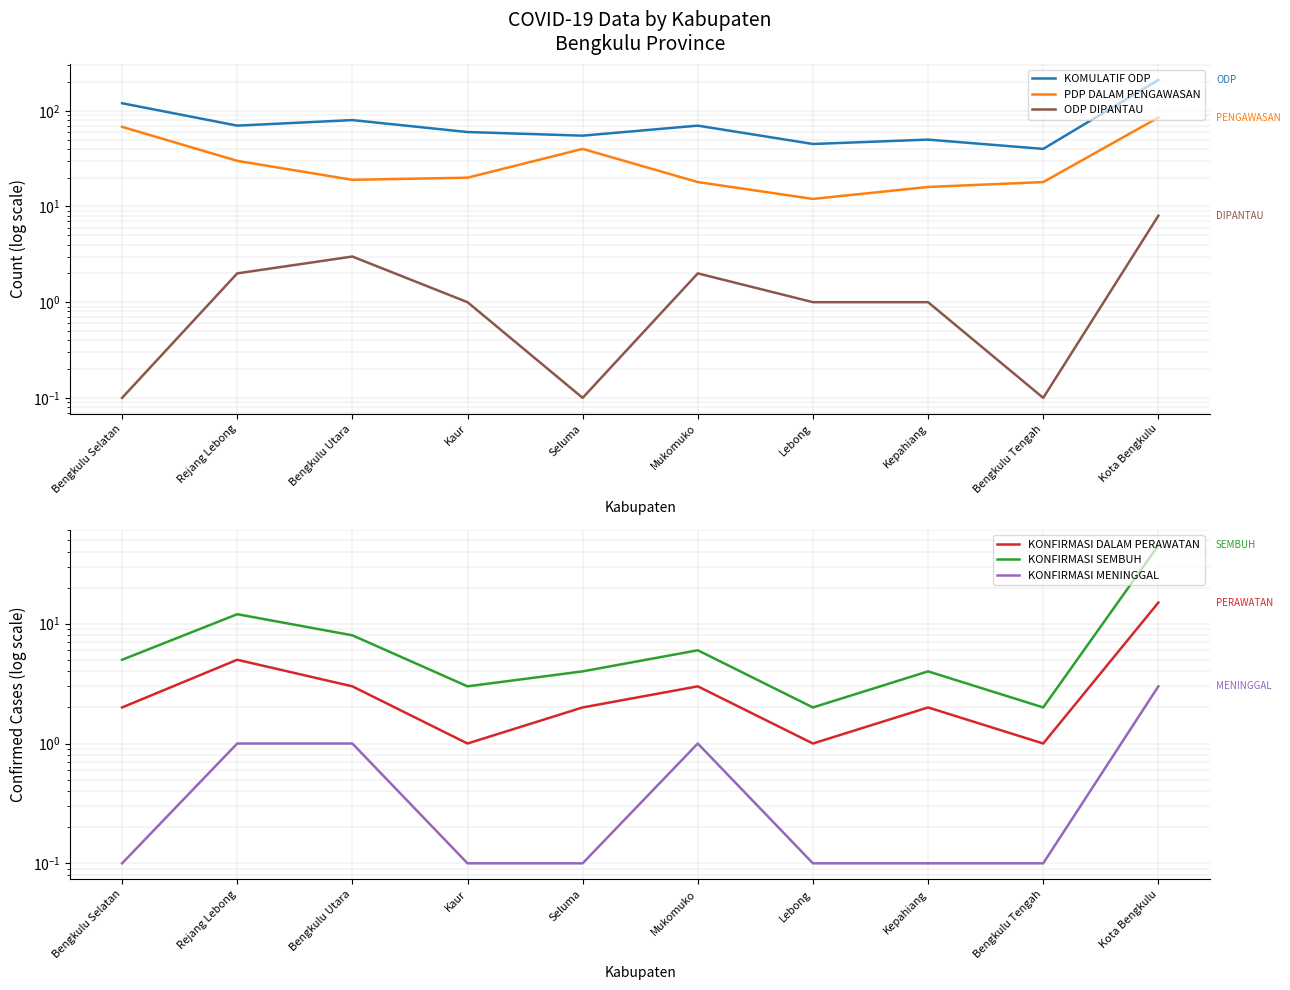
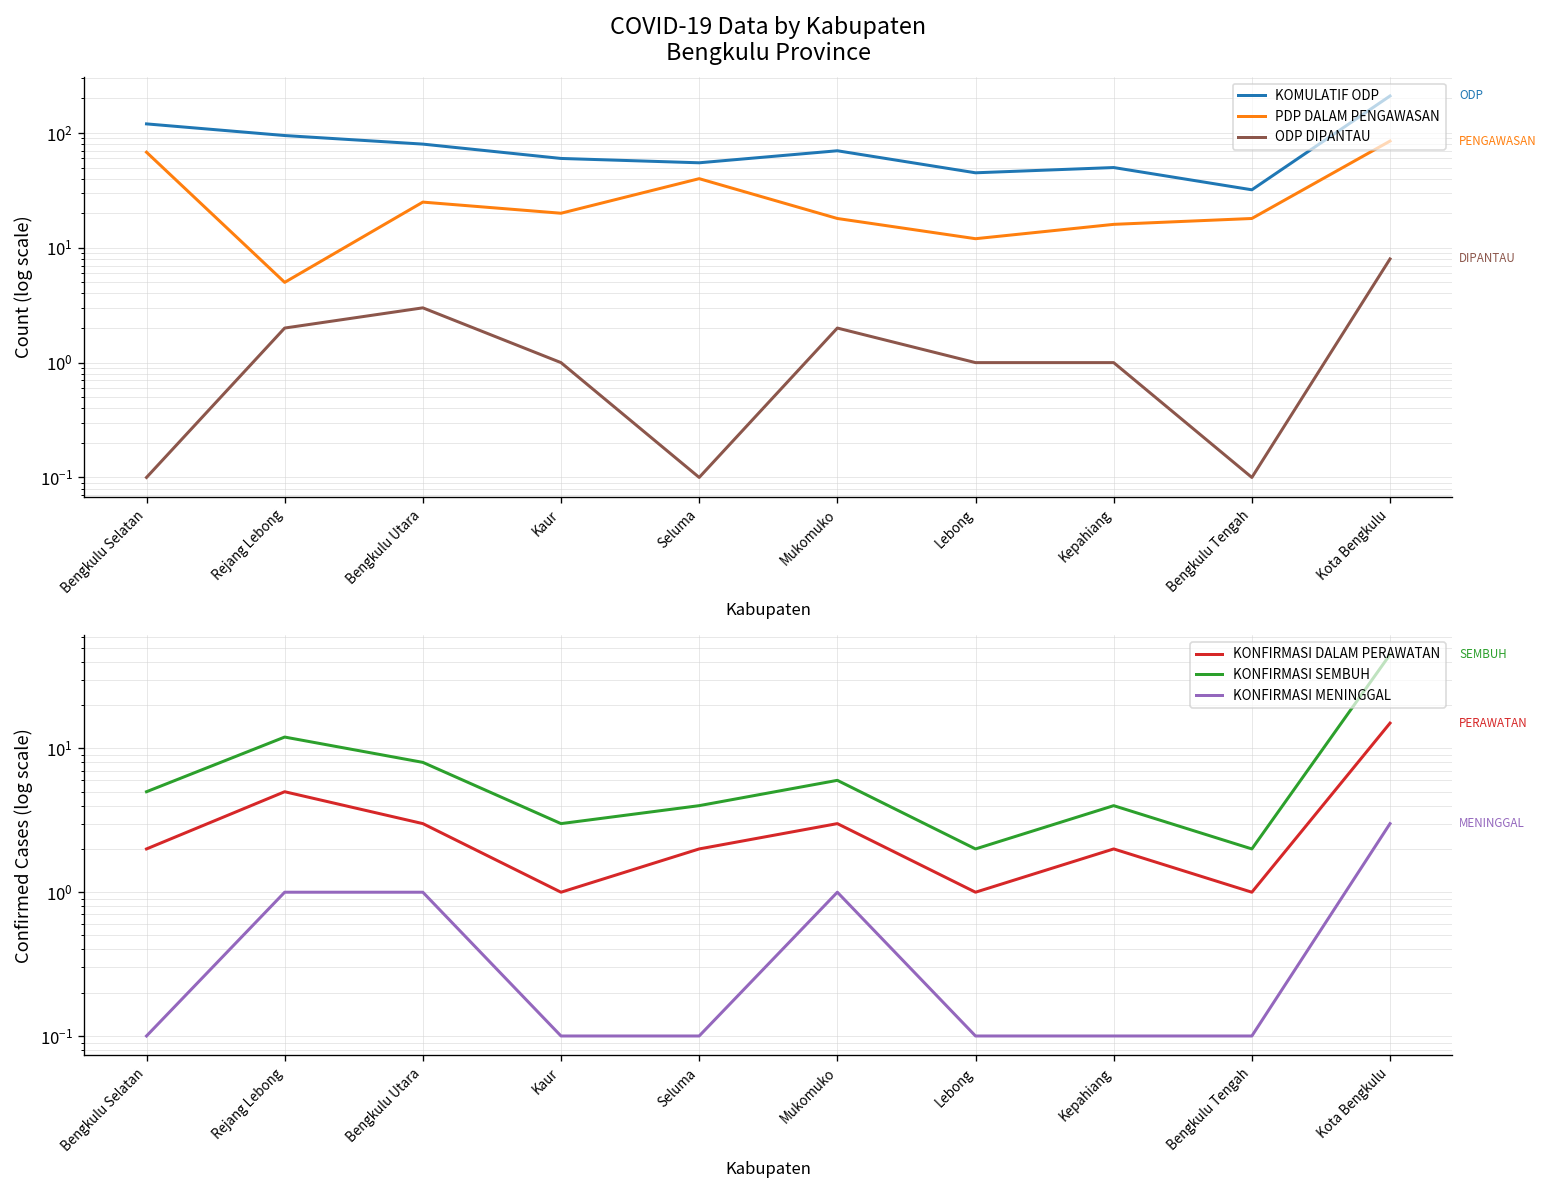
  {
    "COVID-19 Data by Kabupaten Bengkulu Province": {
      "KOMULATIF ODP": {
        "Bengkulu Selatan": 120,
-       "Rejang Lebong": 70,
+       "Rejang Lebong": 100,
        "Bengkulu Utara": 80,
        "Kaur": 60,
        "Seluma": 60,
        "Mukomuko": 70,
        "Lebong": 50,
        "Kepahiang": 50,
-       "Bengkulu Tengah": 40
+       "Bengkulu Tengah": 32
      },
      "PDP DALAM PENGAWASAN": {
        "Bengkulu Selatan": 70,
-       "Rejang Lebong": 30,
-       "Bengkulu Utara": 19,
+       "Rejang Lebong": 5,
+       "Bengkulu Utara": 25,
        "Kaur": 20,
        "Seluma": 40,
        "Mukomuko": 18,
        "Lebong": 12,
        "Kepahiang": 16,
        "Bengkulu Tengah": 18
      },
      "ODP DIPANTAU": {
        "Bengkulu Selatan": 0.10,
        "Rejang Lebong": 2,
        "Bengkulu Utara": 3,
        "Kaur": 1,
        "Seluma": 0.10,
        "Mukomuko": 2,
        "Lebong": 1,
        "Kepahiang": 1,
        "Bengkulu Tengah": 0.10,
        "Kota Bengkulu": 8
      }
    }
  }
